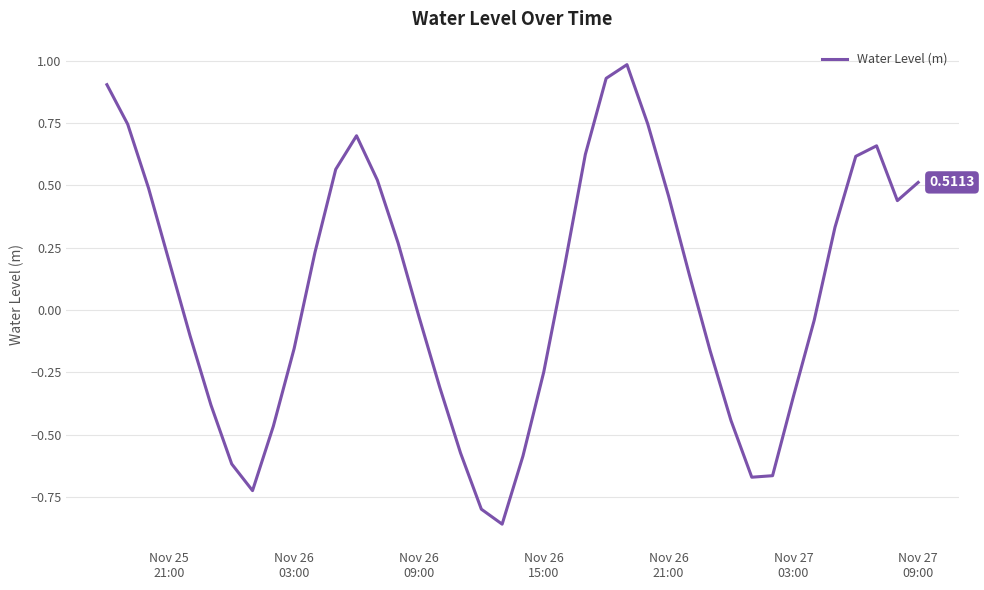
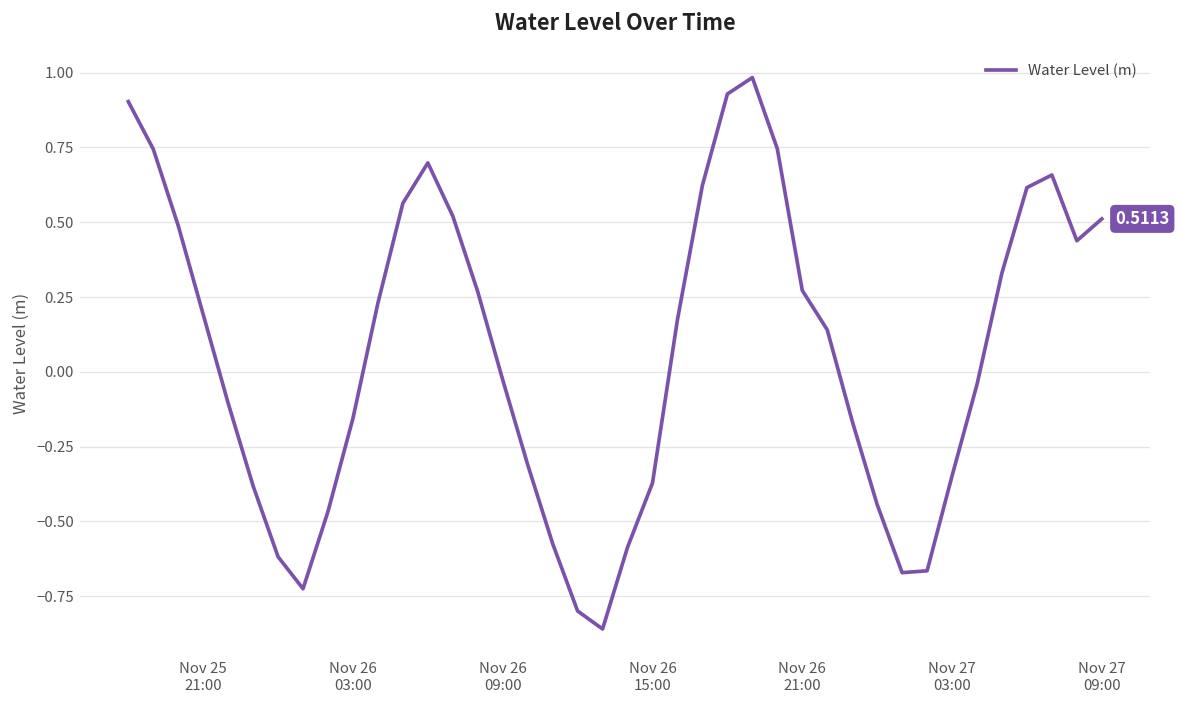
  {
    "Nov 25 21:00": 0.19,
    "Nov 26 03:00": -0.16,
    "Nov 26 09:00": -0.03,
-   "Nov 26 15:00": -0.25,
-   "Nov 26 21:00": 0.46,
+   "Nov 26 15:00": -0.37,
+   "Nov 26 21:00": 0.27,
    "Nov 27 03:00": -0.35
  }
